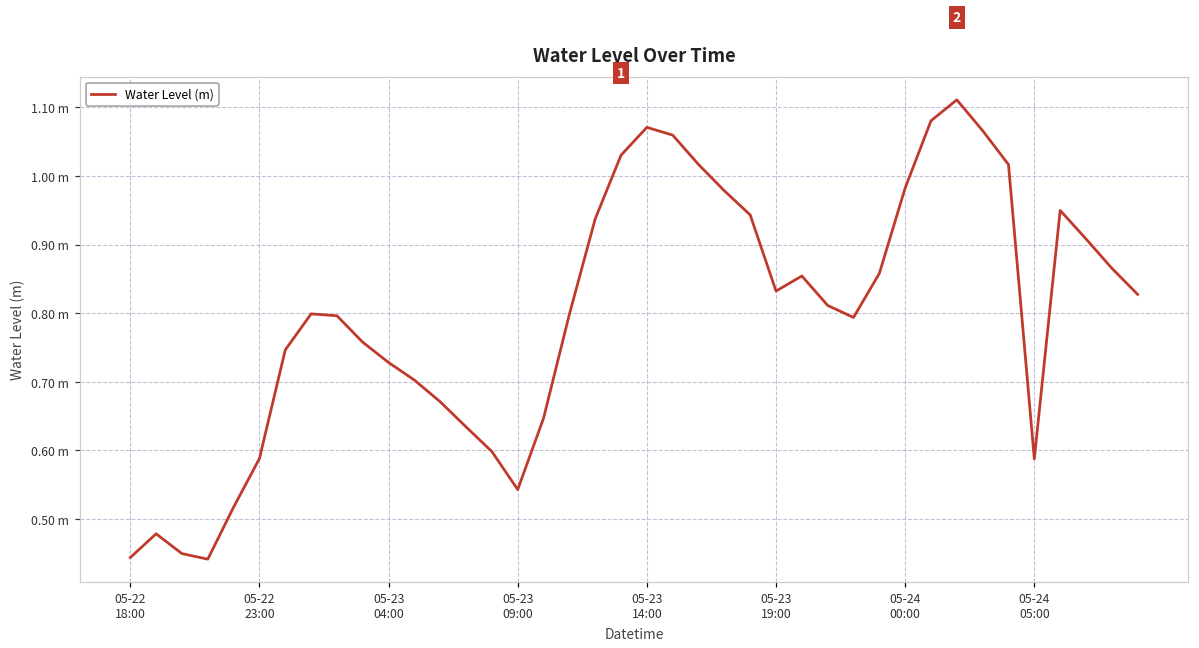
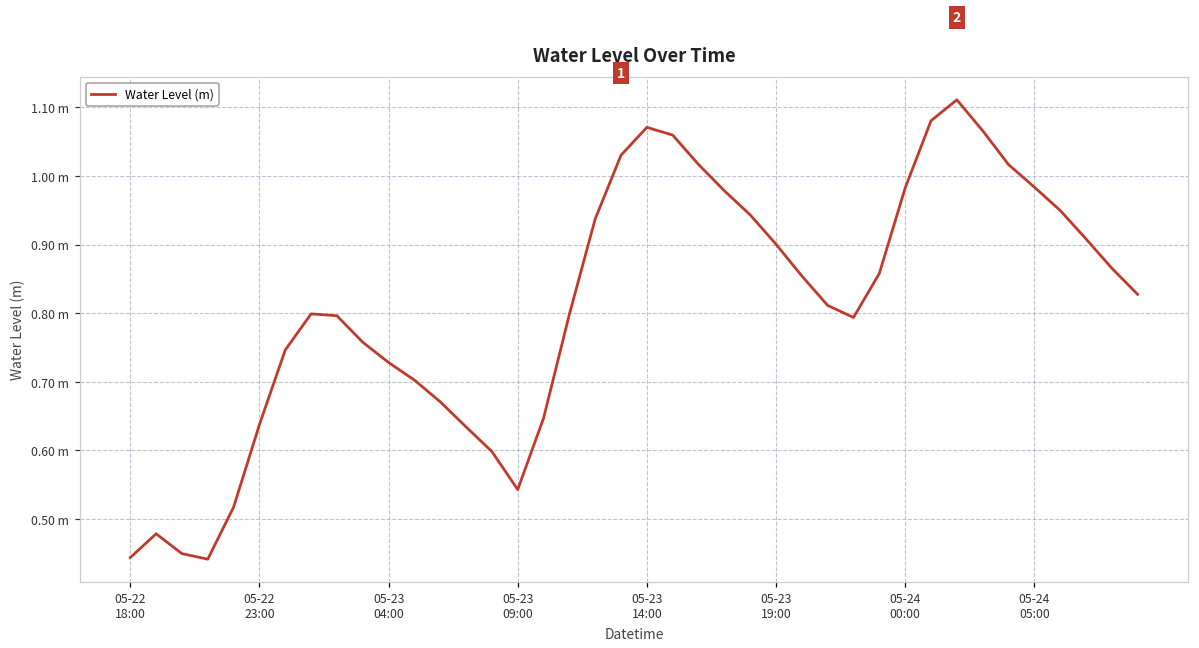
  {
    "05-22 18:00": "0.44 m",
-   "05-22 23:00": "0.59 m",
+   "05-22 23:00": "0.64 m",
    "05-23 04:00": "0.73 m",
    "05-23 09:00": "0.54 m",
    "05-23 14:00": "1.07 m",
-   "05-23 19:00": "0.83 m",
+   "05-23 19:00": "0.90 m",
    "05-24 00:00": "0.98 m",
-   "05-24 05:00": "0.59 m"
+   "05-24 05:00": "0.98 m"
  }
